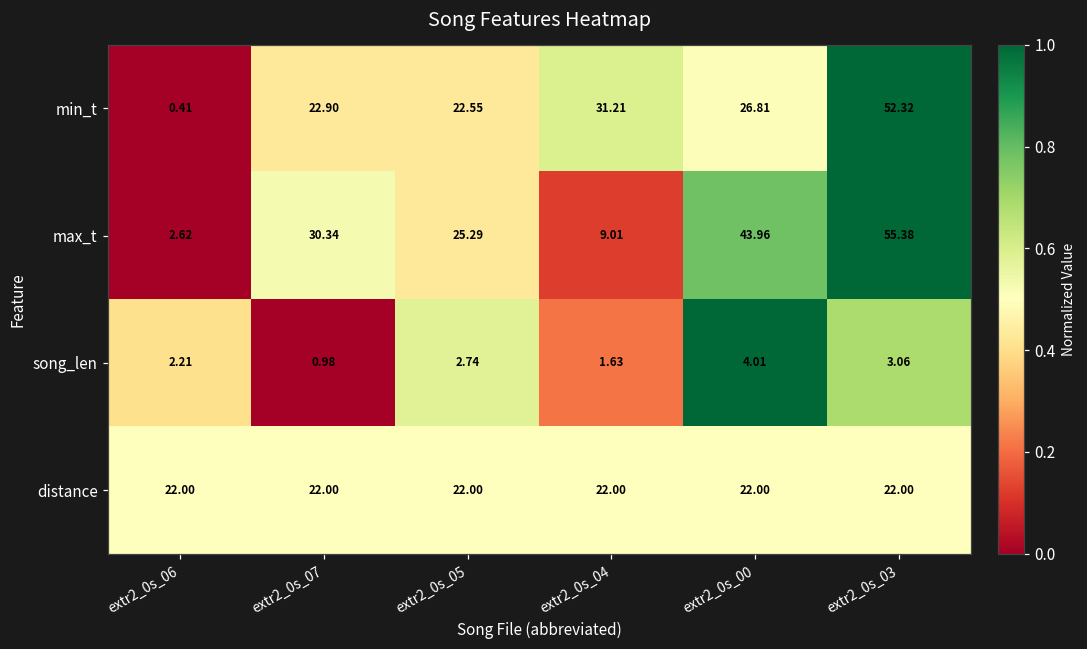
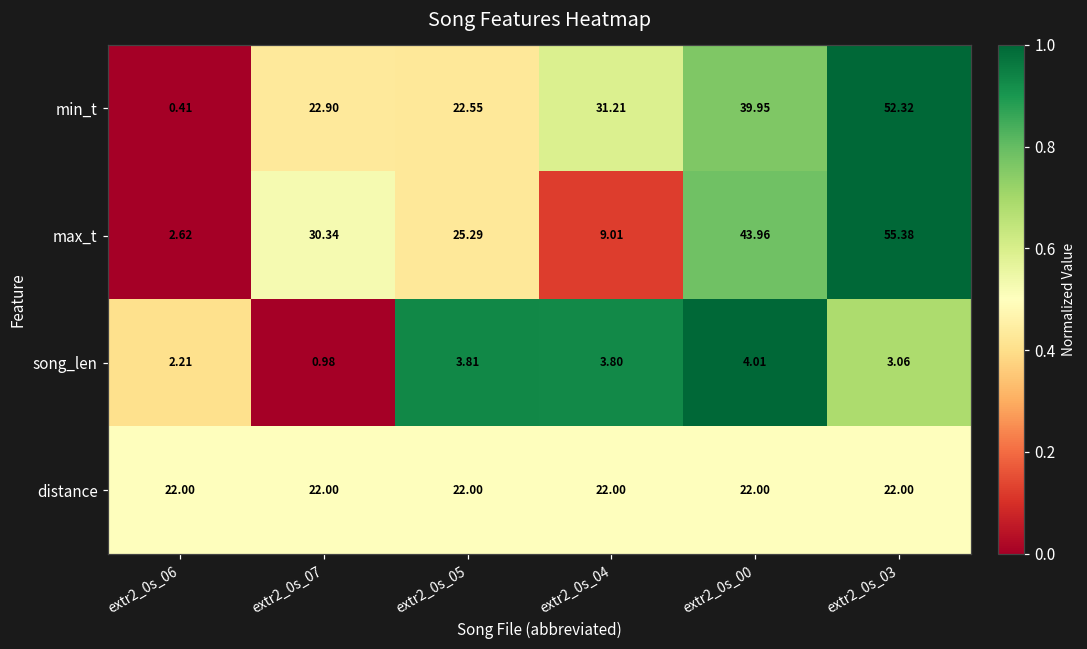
  {
    "min_t": {
      "extr2_0s_06": 0.41,
      "extr2_0s_07": 22.90,
      "extr2_0s_05": 22.55,
      "extr2_0s_04": 31.21,
-     "extr2_0s_00": 26.81,
+     "extr2_0s_00": 39.95,
      "extr2_0s_03": 52.32
    },
    "max_t": {
      "extr2_0s_06": 2.62,
      "extr2_0s_07": 30.34,
      "extr2_0s_05": 25.29,
      "extr2_0s_04": 9.01,
      "extr2_0s_00": 43.96,
      "extr2_0s_03": 55.38
    },
    "song_len": {
      "extr2_0s_06": 2.21,
      "extr2_0s_07": 0.98,
-     "extr2_0s_05": 2.74,
-     "extr2_0s_04": 1.63,
+     "extr2_0s_05": 3.81,
+     "extr2_0s_04": 3.80,
      "extr2_0s_00": 4.01,
      "extr2_0s_03": 3.06
    },
    "distance": {
      "extr2_0s_06": 22.00,
      "extr2_0s_07": 22.00,
      "extr2_0s_05": 22.00,
      "extr2_0s_04": 22.00,
      "extr2_0s_00": 22.00,
      "extr2_0s_03": 22.00
    }
  }
